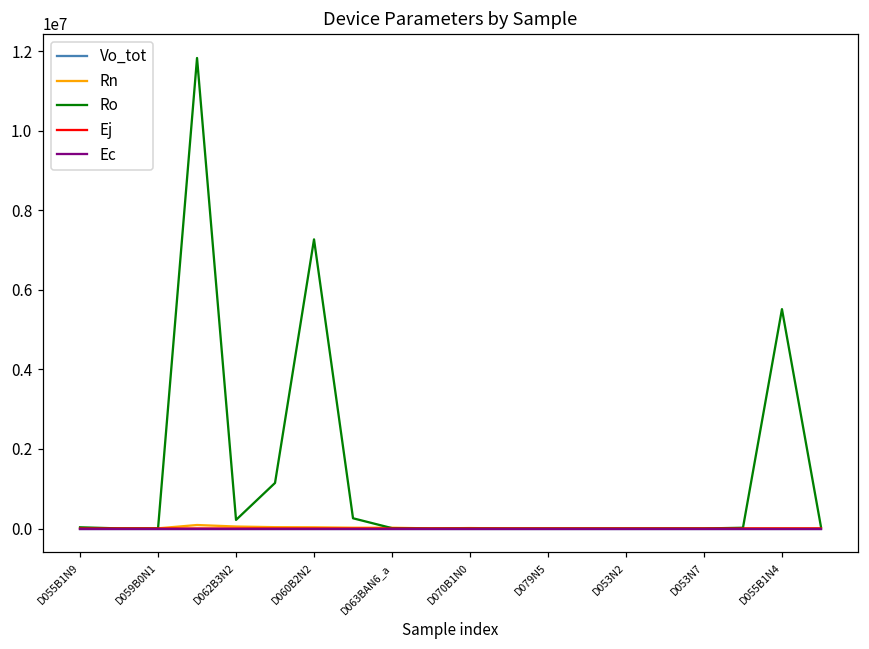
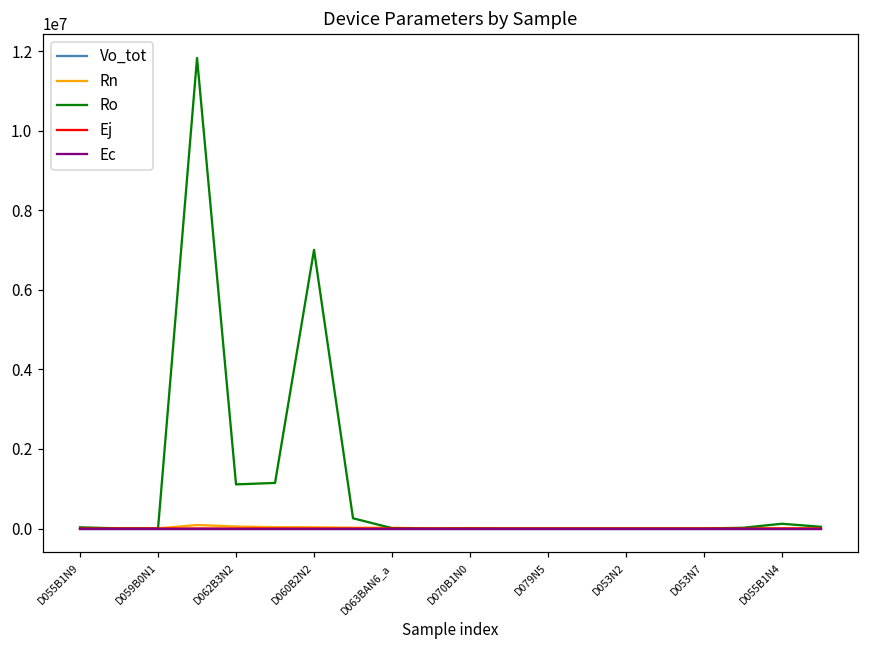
  {
    "Ro": {
-     "D062B3N2": 200000,
-     "D060B2N2": 7300000,
-     "D055B1N4": 5500000
+     "D062B3N2": 1100000,
+     "D060B2N2": 7000000,
+     "D055B1N4": 100000
    }
  }
